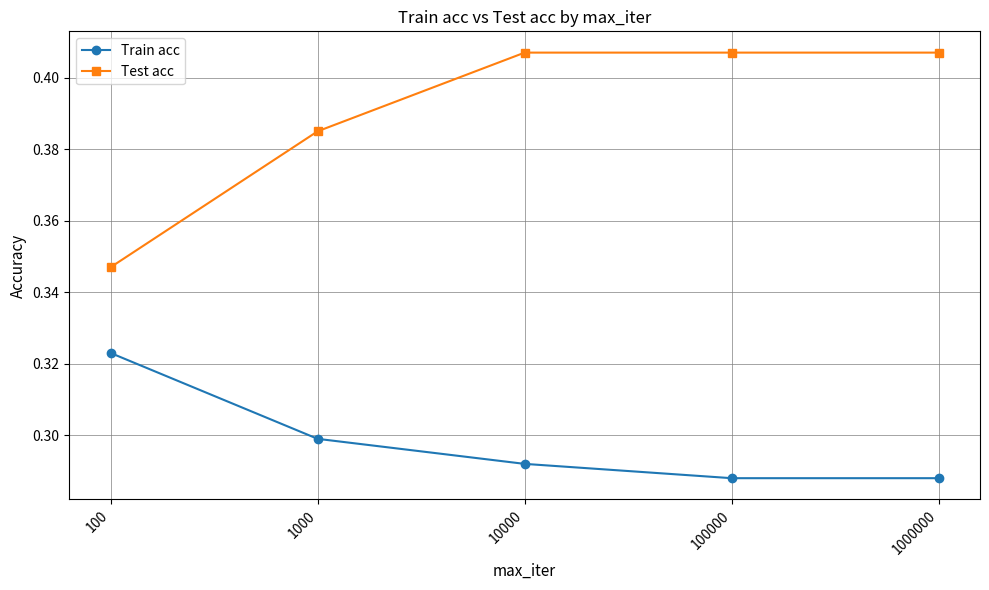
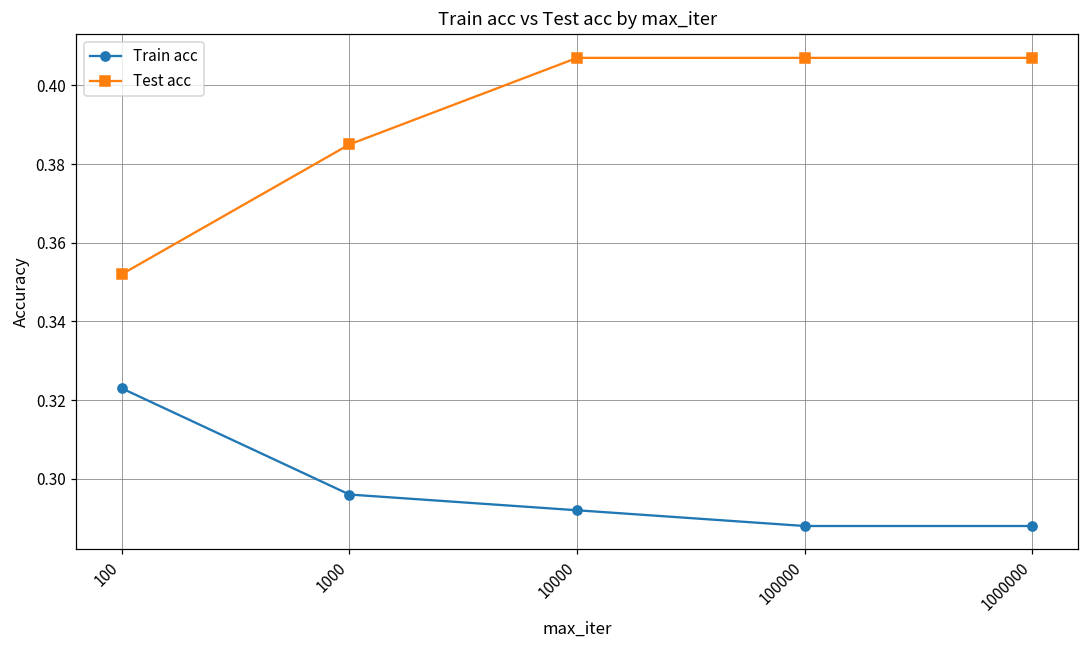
  {
    "Train acc": {
      "100": 0.323,
-     "1000": 0.299,
+     "1000": 0.296,
      "10000": 0.292,
      "100000": 0.288,
      "1000000": 0.288
    },
    "Test acc": {
-     "100": 0.347,
+     "100": 0.352,
      "1000": 0.385,
      "10000": 0.407,
      "100000": 0.407,
      "1000000": 0.407
    }
  }
